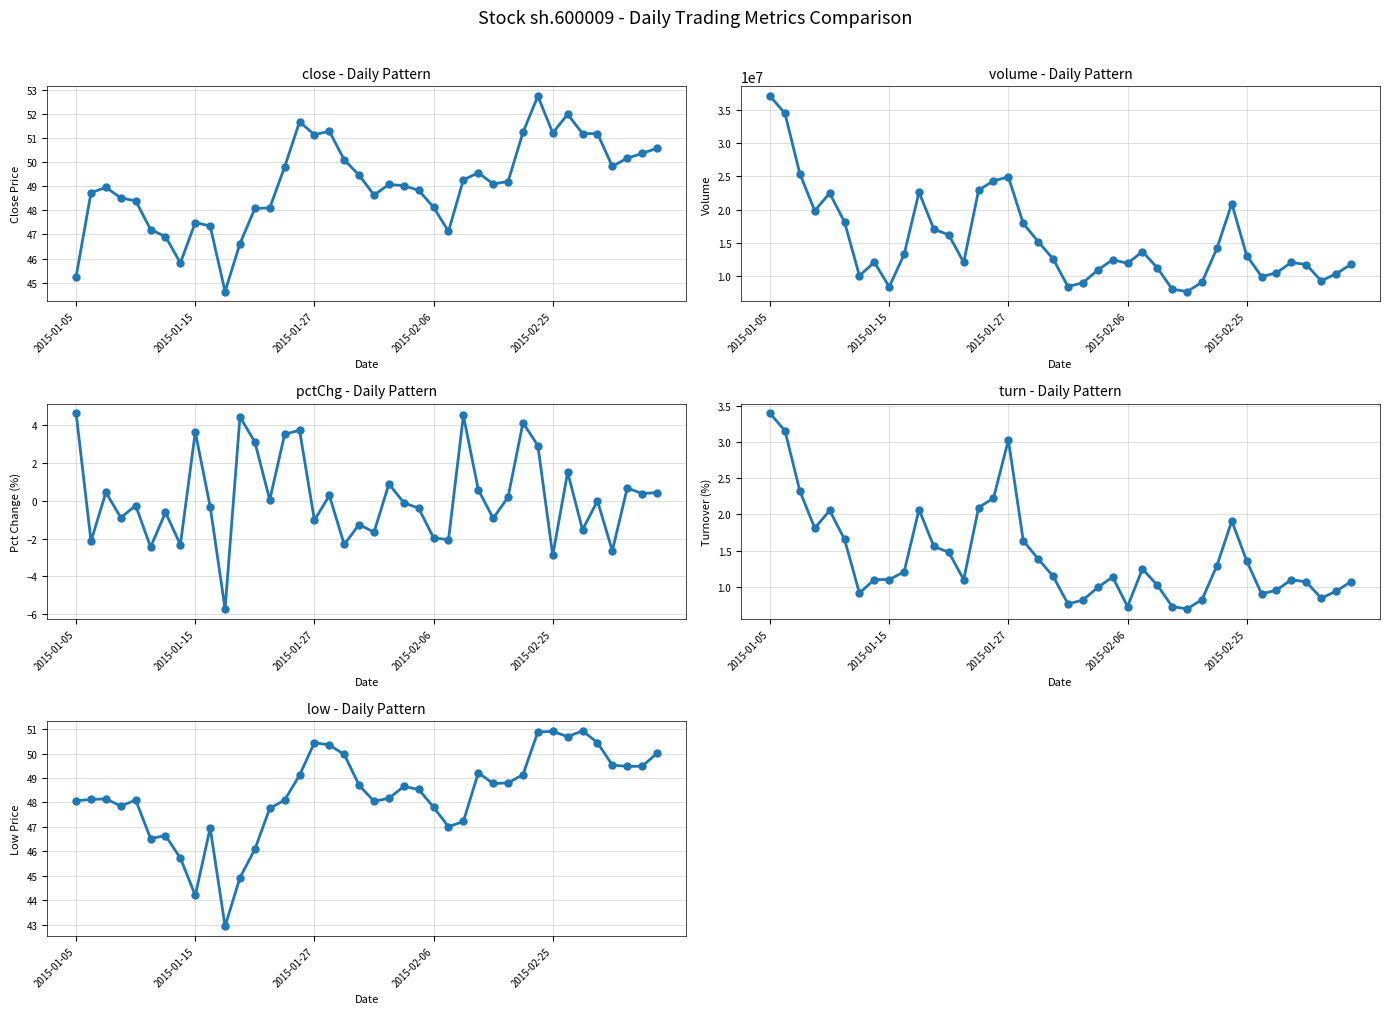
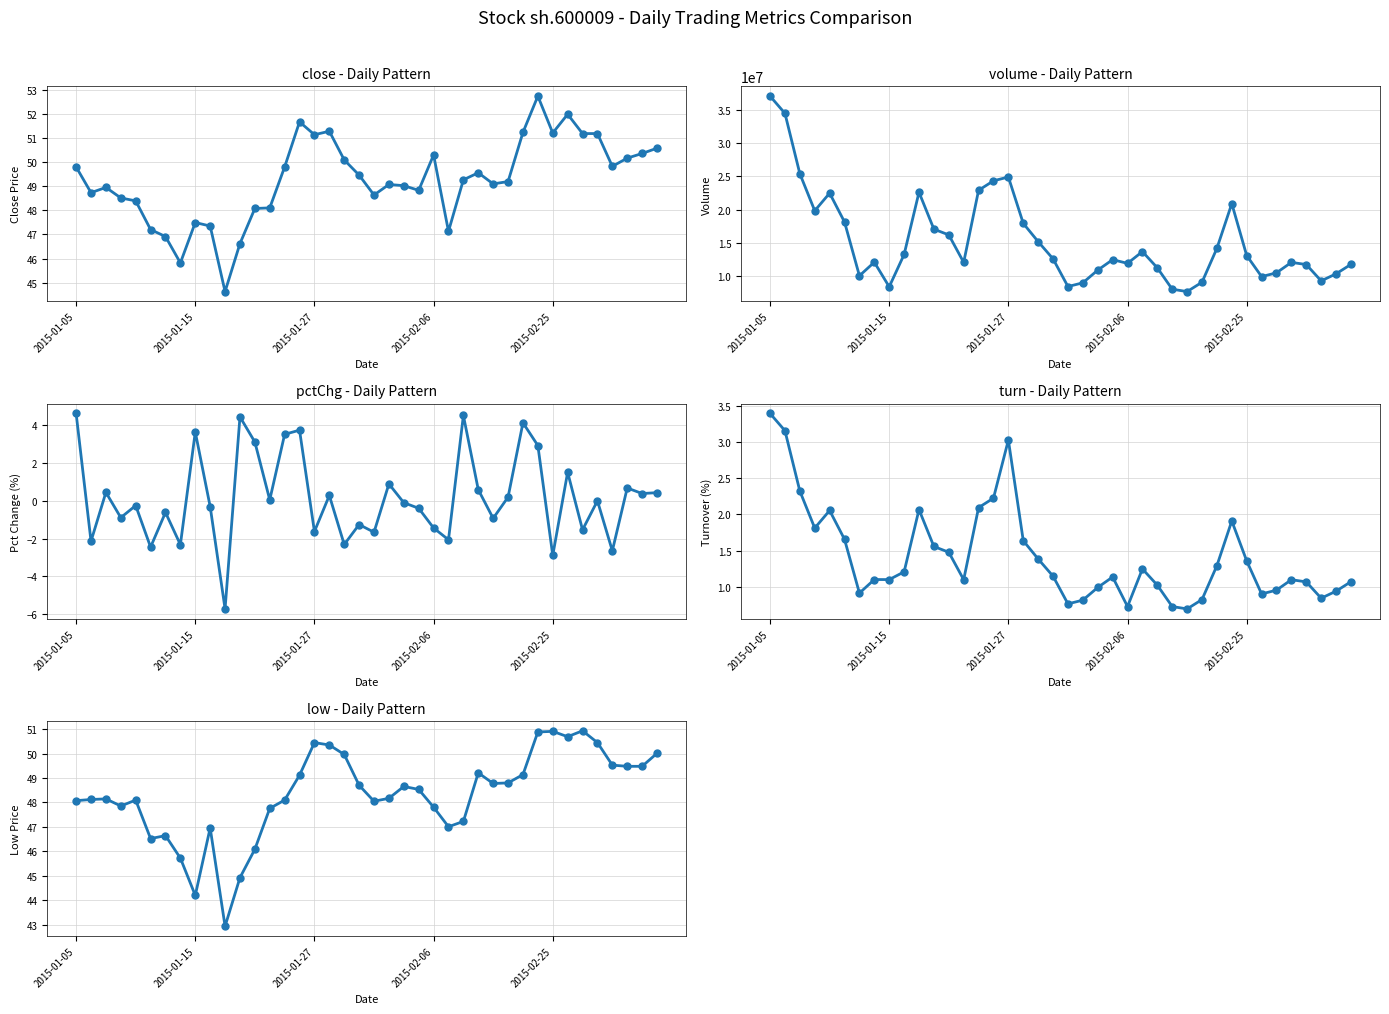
  {
    "close - Daily Pattern": {
-     "2015-01-05": 45.3,
+     "2015-01-05": 49.8,
      "2015-01-15": 47.5,
      "2015-01-27": 51.1,
-     "2015-02-06": 48.1,
+     "2015-02-06": 50.3,
      "2015-02-25": 51.2
    },
    "volume - Daily Pattern": {
      "2015-01-05": 37000000,
      "2015-01-15": 8000000,
      "2015-01-27": 25000000,
      "2015-02-06": 12000000,
      "2015-02-25": 13000000
    },
    "pctChg - Daily Pattern": {
      "2015-01-05": 4.6,
      "2015-01-15": 3.7,
-     "2015-01-27": -1.0,
-     "2015-02-06": -2.0,
+     "2015-01-27": -1.6,
+     "2015-02-06": -1.4,
      "2015-02-25": -2.9
    },
    "turn - Daily Pattern": {
      "2015-01-05": 3.4,
      "2015-01-15": 1.1,
      "2015-01-27": 3.0,
      "2015-02-06": 0.7,
      "2015-02-25": 1.4
    },
    "low - Daily Pattern": {
      "2015-01-05": 48.1,
      "2015-01-15": 44.2,
      "2015-01-27": 50.5,
      "2015-02-06": 47.8,
      "2015-02-25": 50.9
    }
  }
